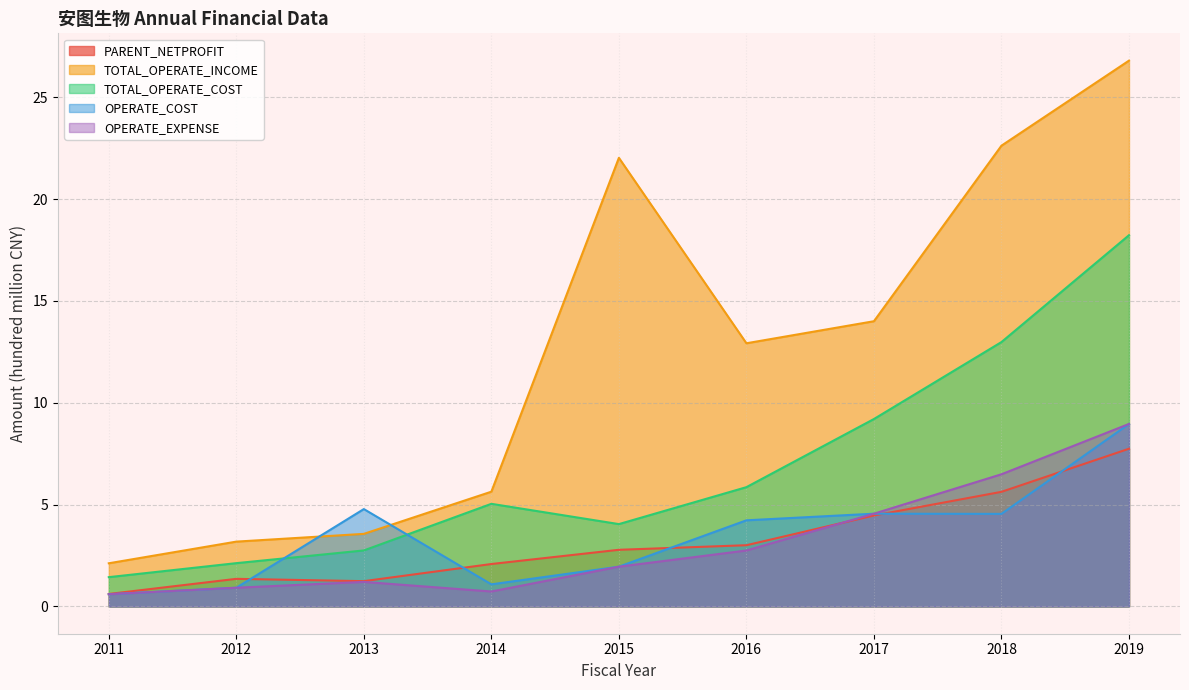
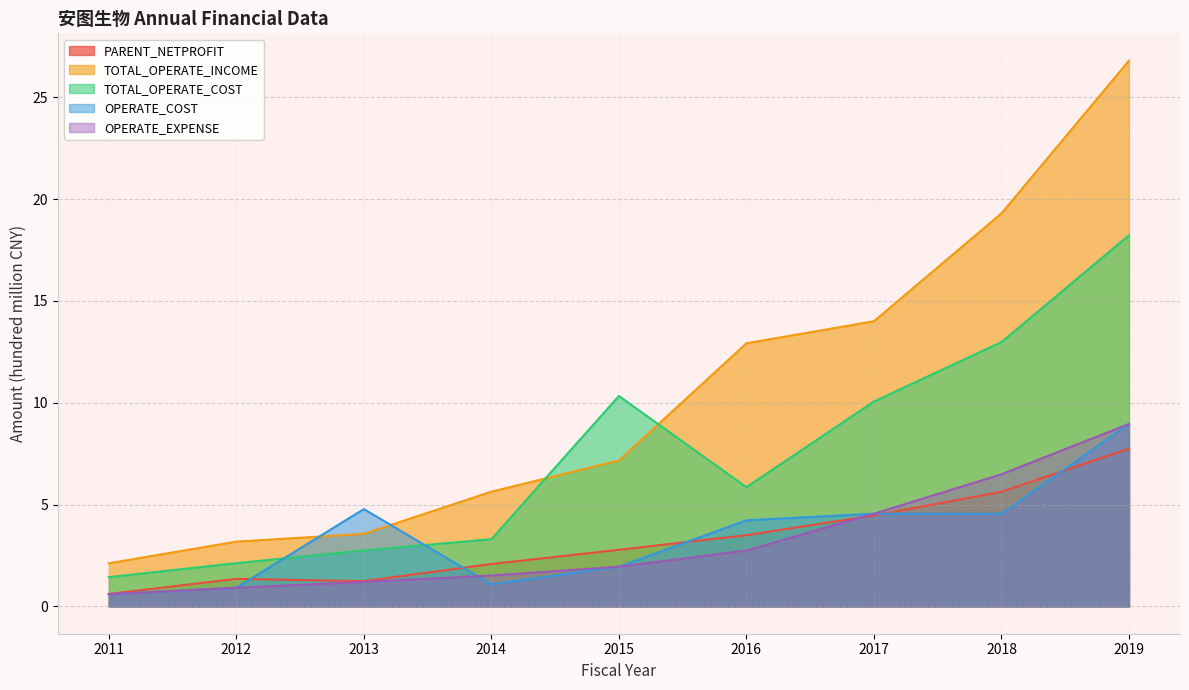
  {
    "PARENT_NETPROFIT": {
      "2012": 1.4,
      "2014": 2.1,
      "2015": 2.8,
-     "2016": 3.0,
+     "2016": 3.5,
      "2018": 5.6,
      "2019": 7.7
    },
    "TOTAL_OPERATE_INCOME": {
      "2011": 2.1,
      "2012": 3.2,
      "2013": 3.6,
      "2014": 5.6,
-     "2015": 22.0,
+     "2015": 7.2,
      "2016": 12.9,
      "2017": 14.0,
-     "2018": 22.6,
+     "2018": 19.3,
      "2019": 26.8
    },
    "TOTAL_OPERATE_COST": {
      "2011": 1.4,
      "2012": 2.1,
      "2013": 2.7,
-     "2014": 5.0,
-     "2015": 4.0,
+     "2014": 3.3,
+     "2015": 10.3,
      "2016": 5.9,
-     "2017": 9.2,
+     "2017": 10.1,
      "2018": 13.0,
      "2019": 18.2
    },
    "OPERATE_COST": {
      "2013": 4.8,
      "2014": 1.1,
      "2016": 4.2,
      "2018": 4.5
    },
    "OPERATE_EXPENSE": {
-     "2014": 0.7,
+     "2014": 1.5,
      "2016": 2.7,
      "2018": 6.5
    }
  }
